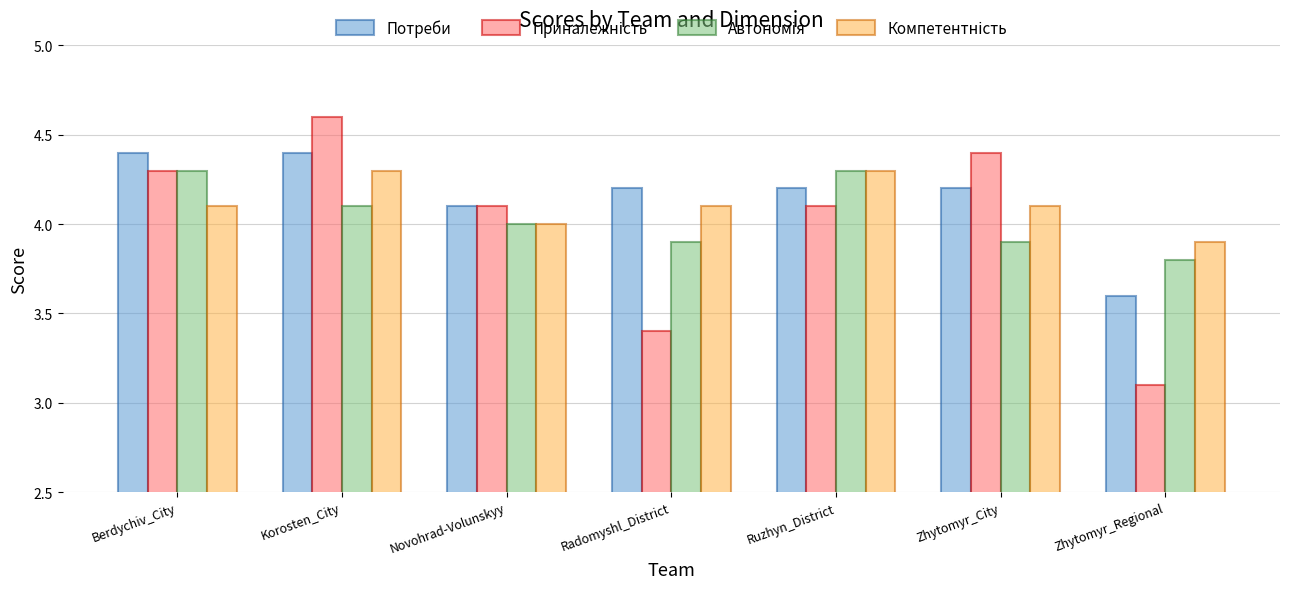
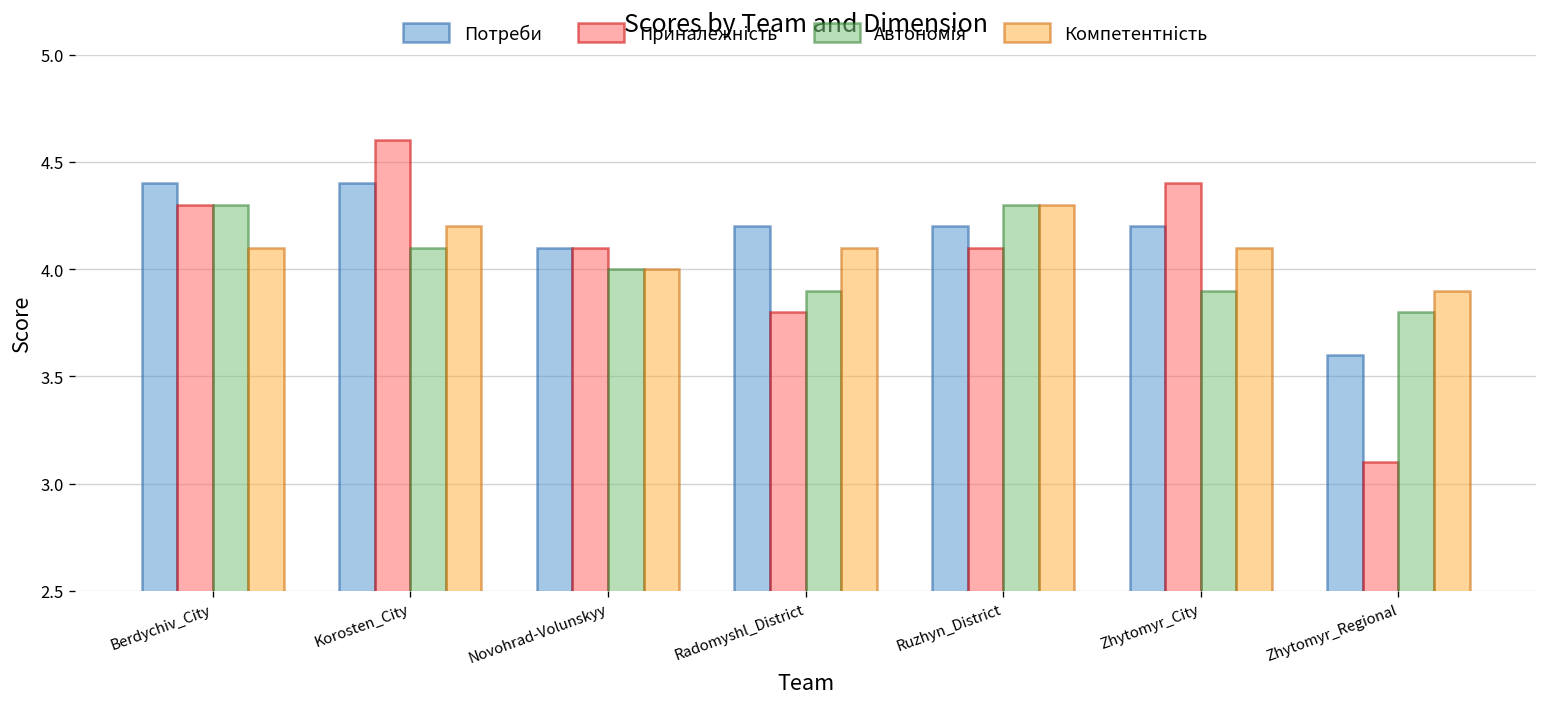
  {
    "Потреби": {
      "Berdychiv_City": 4.4,
      "Korosten_City": 4.4,
      "Novohrad-Volunskyy": 4.1,
      "Radomyshl_District": 4.2,
      "Ruzhyn_District": 4.2,
      "Zhytomyr_City": 4.2,
      "Zhytomyr_Regional": 3.6
    },
    "Приналежність": {
      "Berdychiv_City": 4.3,
      "Korosten_City": 4.6,
      "Novohrad-Volunskyy": 4.1,
-     "Radomyshl_District": 3.4,
+     "Radomyshl_District": 3.8,
      "Ruzhyn_District": 4.1,
      "Zhytomyr_City": 4.4,
      "Zhytomyr_Regional": 3.1
    },
    "Автономія": {
      "Berdychiv_City": 4.3,
      "Korosten_City": 4.1,
      "Novohrad-Volunskyy": 4.0,
      "Radomyshl_District": 3.9,
      "Ruzhyn_District": 4.3,
      "Zhytomyr_City": 3.9,
      "Zhytomyr_Regional": 3.8
    },
    "Компетентність": {
      "Berdychiv_City": 4.1,
-     "Korosten_City": 4.3,
+     "Korosten_City": 4.2,
      "Novohrad-Volunskyy": 4.0,
      "Radomyshl_District": 4.1,
      "Ruzhyn_District": 4.3,
      "Zhytomyr_City": 4.1,
      "Zhytomyr_Regional": 3.9
    }
  }
